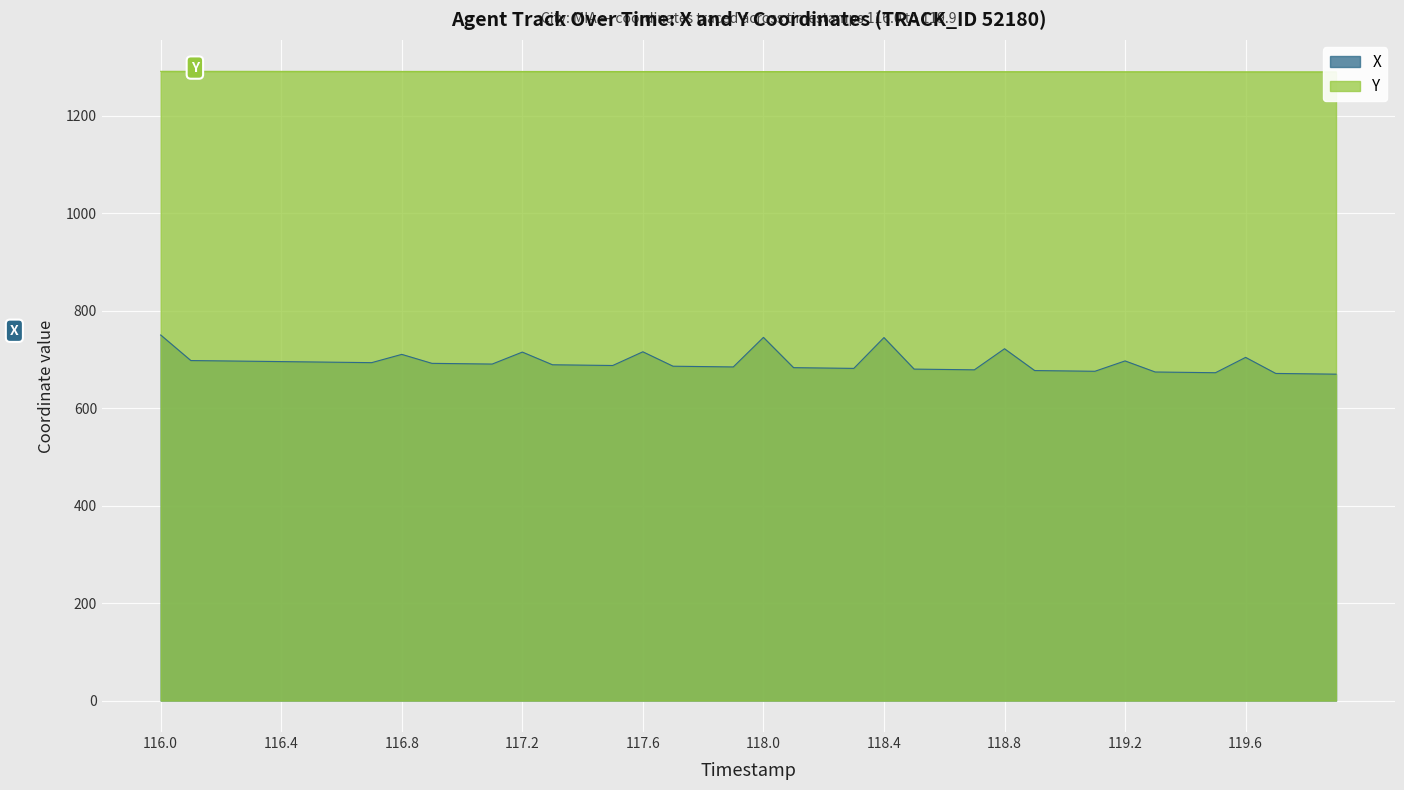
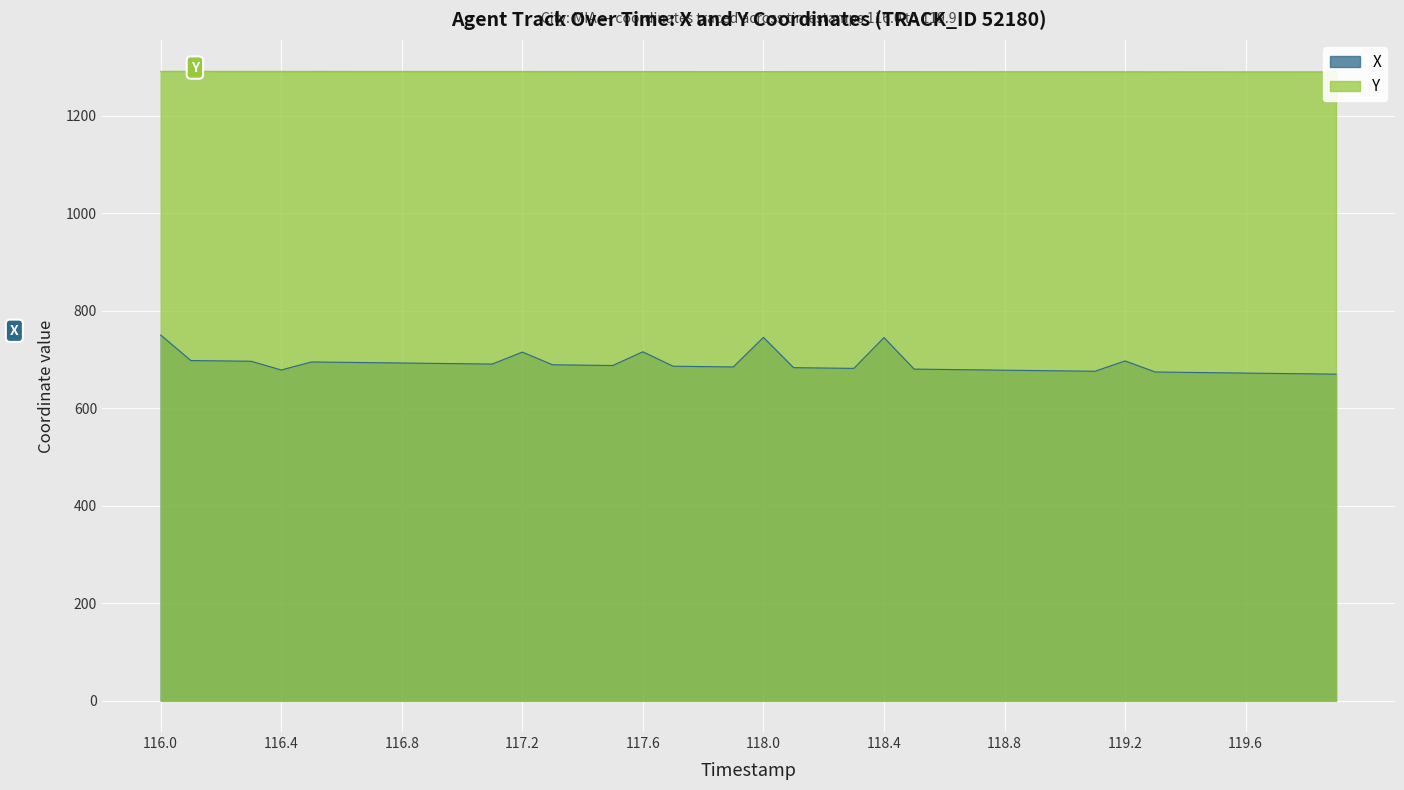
  {
    "X": {
      "116.0": 750,
-     "116.4": 700,
-     "116.8": 710,
+     "116.4": 680,
+     "116.8": 690,
      "117.2": 710,
      "117.6": 720,
      "118.0": 750,
      "118.4": 740,
-     "118.8": 720,
+     "118.8": 680,
      "119.2": 700,
-     "119.6": 700
+     "119.6": 670
    },
    "Y": {
      "116.0": 1290,
      "116.4": 1290,
      "116.8": 1290,
      "117.2": 1290,
      "117.6": 1290,
      "118.0": 1290,
      "118.4": 1290,
      "118.8": 1290,
      "119.2": 1290,
      "119.6": 1290
    }
  }
